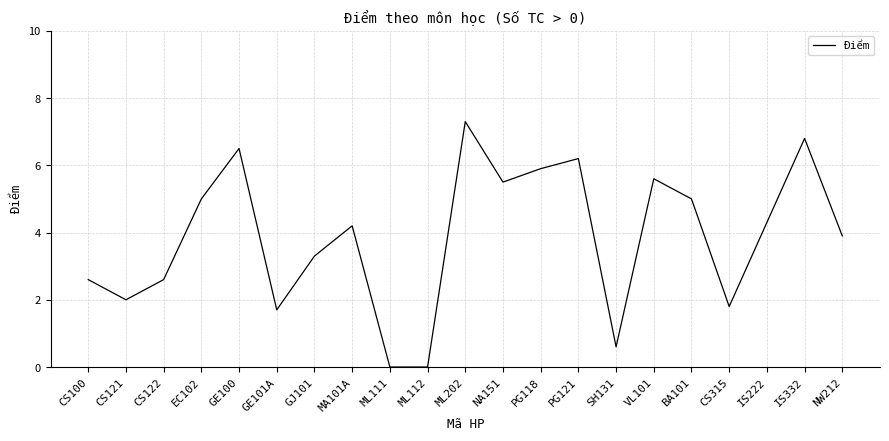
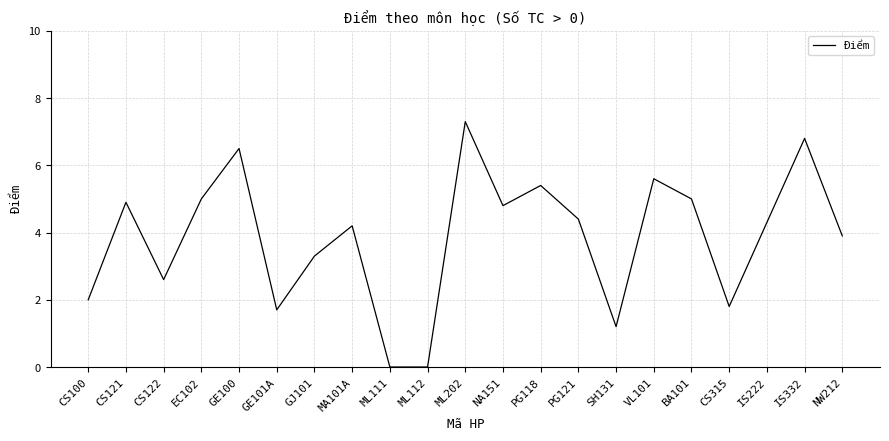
  {
-   "CS100": 2.6,
-   "CS121": 2.0,
+   "CS100": 2.0,
+   "CS121": 4.9,
    "CS122": 2.6,
    "EC102": 5.0,
    "GE100": 6.5,
    "GE101A": 1.7,
    "GJ101": 3.3,
    "MA101A": 4.2,
    "ML111": 0.0,
    "ML112": 0.0,
    "ML202": 7.3,
-   "NA151": 5.5,
-   "PG118": 5.9,
-   "PG121": 6.2,
-   "SH131": 0.6,
+   "NA151": 4.8,
+   "PG118": 5.4,
+   "PG121": 4.4,
+   "SH131": 1.2,
    "VL101": 5.6,
    "BA101": 5.0,
    "CS315": 1.8,
    "IS222": 4.3,
    "IS332": 6.8,
    "NW212": 3.9
  }
